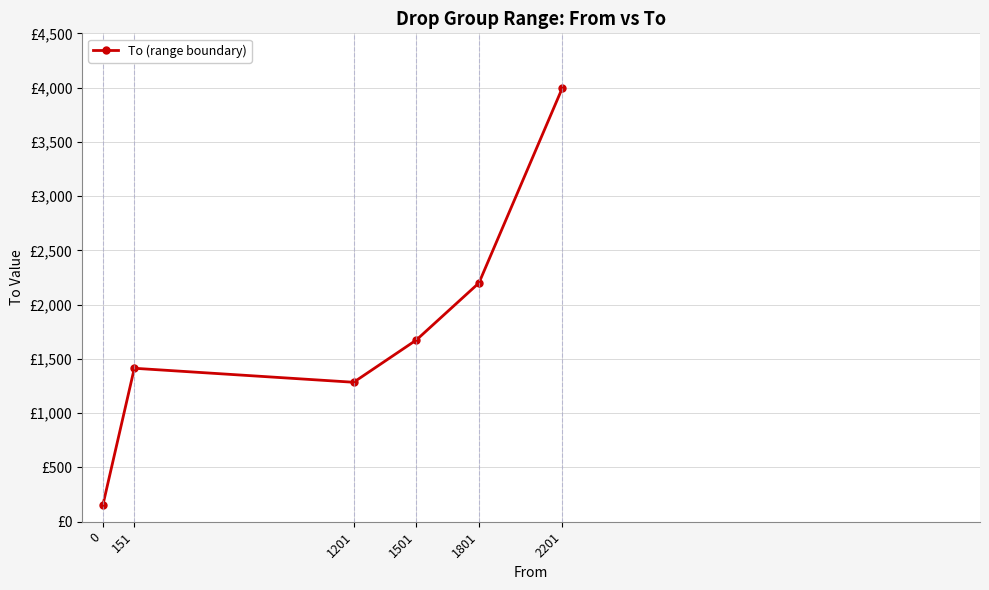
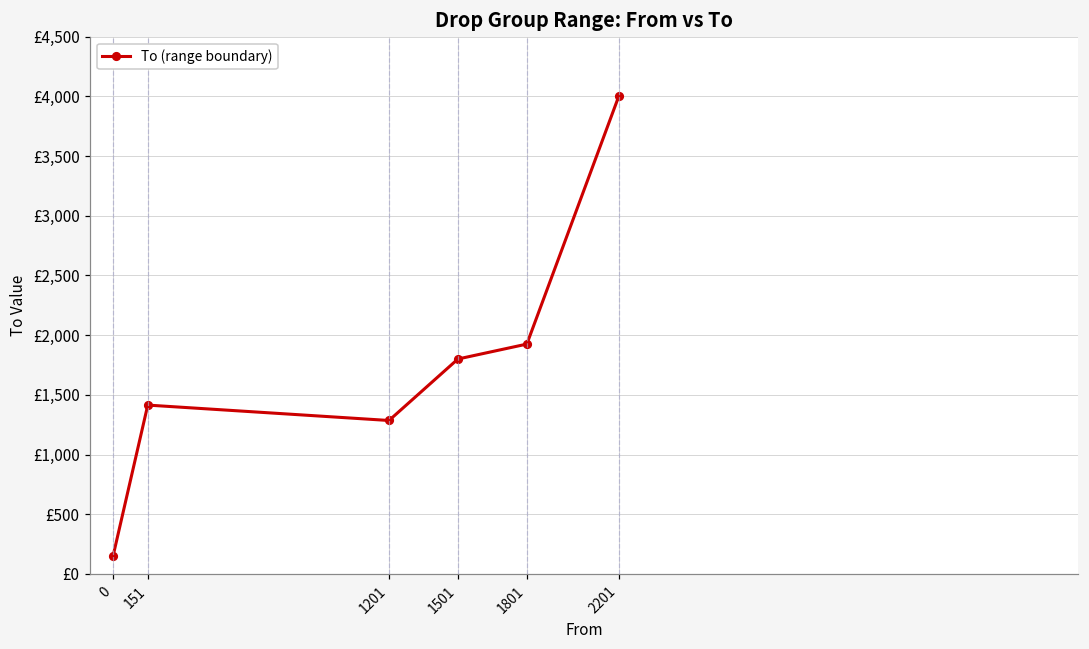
  {
    "0": "£150",
    "151": "£1,410",
    "1201": "£1,290",
-   "1501": "£1,670",
-   "1801": "£2,200",
+   "1501": "£1,800",
+   "1801": "£1,930",
    "2201": "£4,000"
  }
